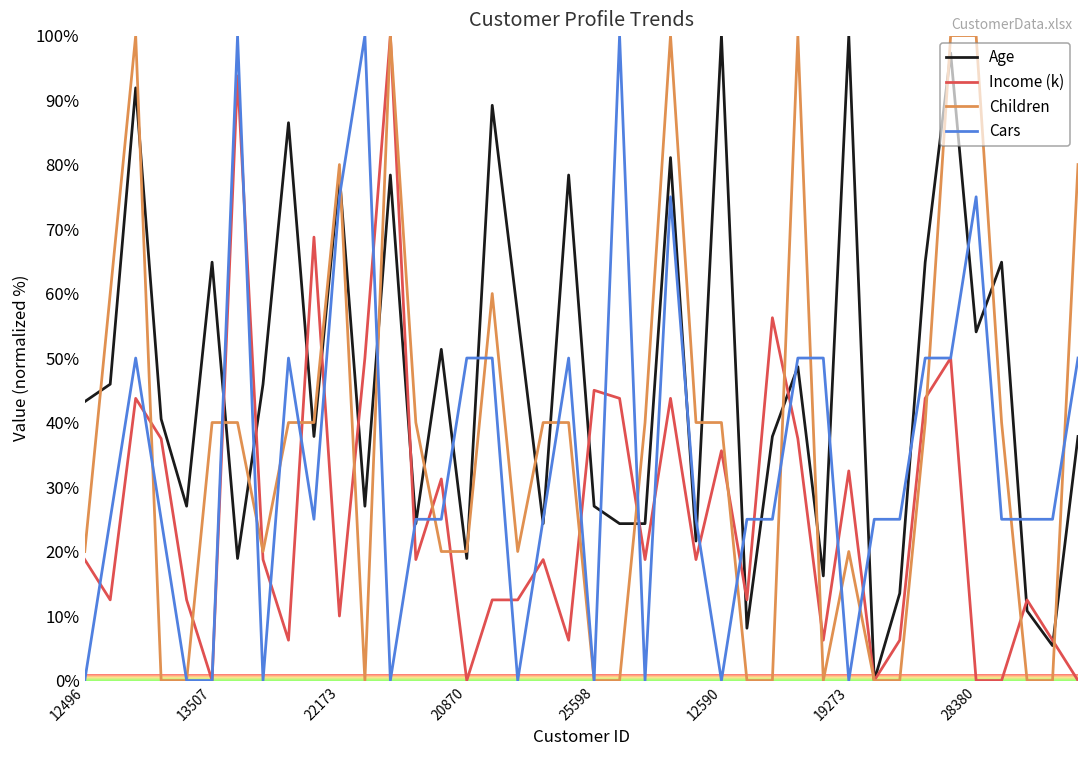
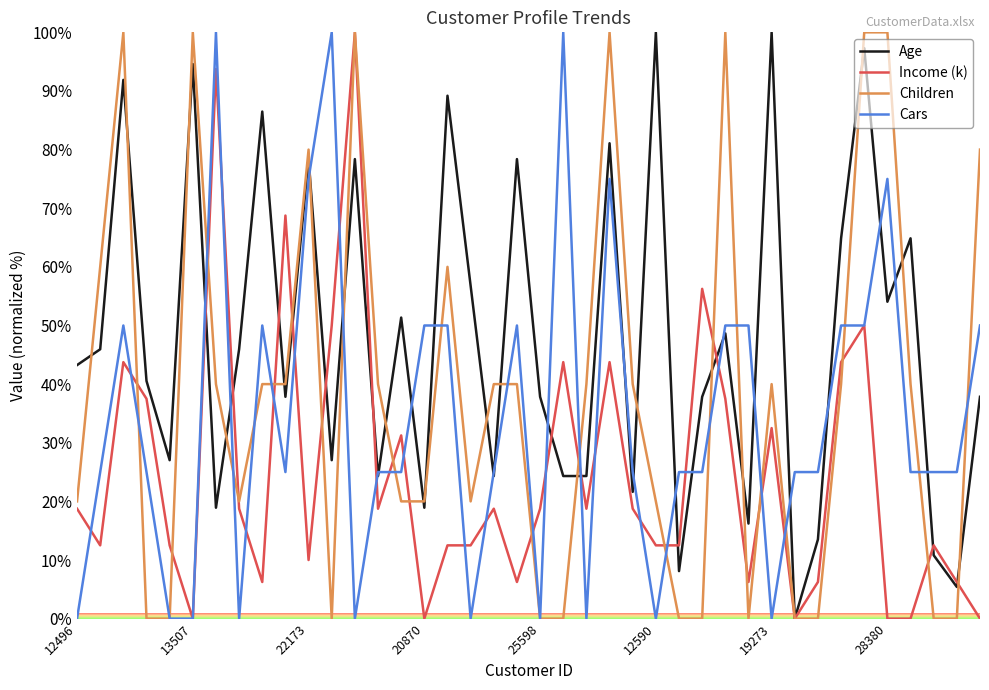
  {
    "Age": {
      "12496": "43%",
-     "13507": "65%",
+     "13507": "95%",
      "22173": "78%",
      "20870": "19%",
-     "25598": "27%",
+     "25598": "38%",
      "12590": "100%",
      "19273": "100%",
      "28380": "54%"
    },
    "Income (k)": {
      "12496": "19%",
      "22173": "10%",
      "20870": "0%",
-     "25598": "45%",
-     "12590": "36%",
+     "25598": "19%",
+     "12590": "12%",
      "19273": "32%",
      "28380": "0%"
    },
    "Children": {
      "12496": "20%",
-     "13507": "40%",
+     "13507": "100%",
      "22173": "80%",
      "20870": "20%",
-     "12590": "40%",
-     "19273": "20%",
+     "12590": "20%",
+     "19273": "40%",
      "28380": "100%"
    },
    "Cars": {
      "12496": "0%",
      "22173": "75%",
      "20870": "50%",
      "12590": "0%",
      "19273": "0%",
      "28380": "75%"
    }
  }
